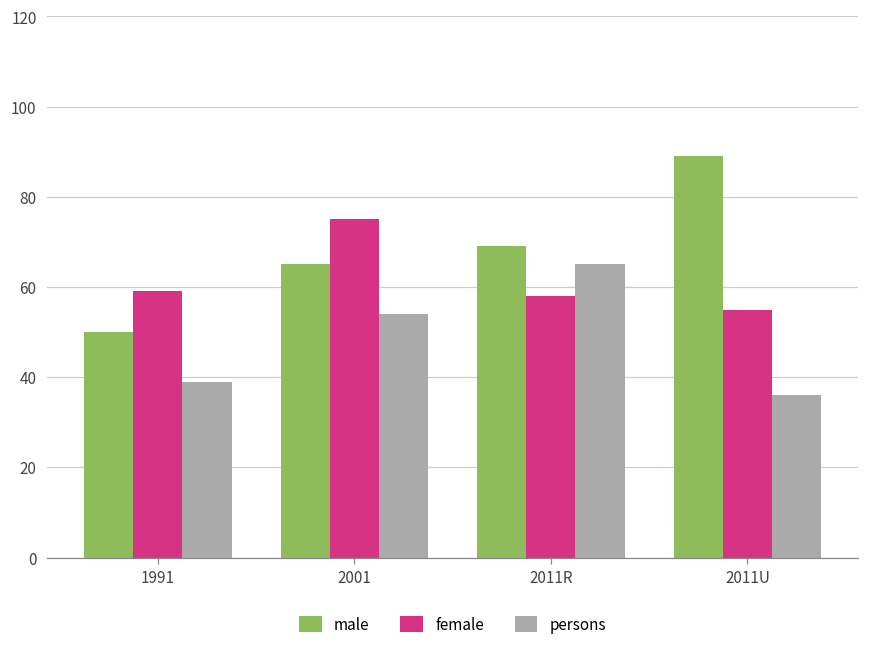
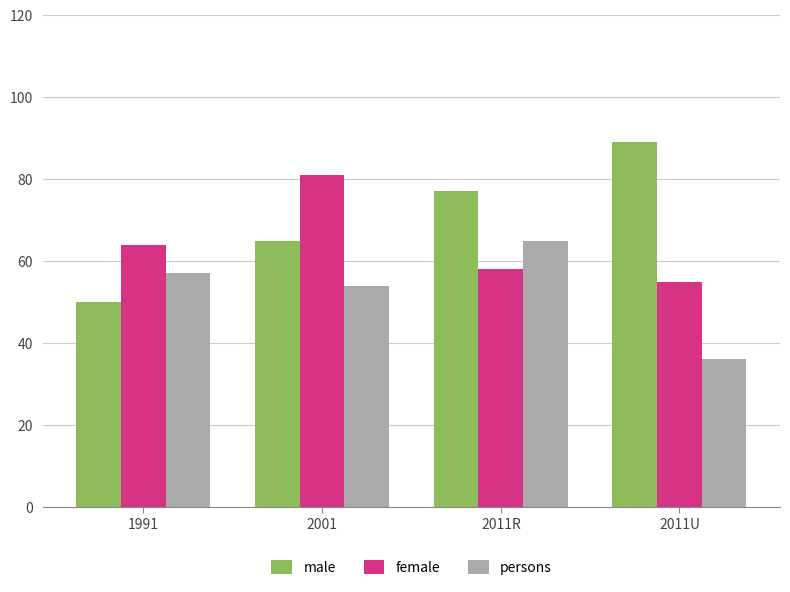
  {
    "male": {
      "1991": 50,
      "2001": 65,
-     "2011R": 69,
+     "2011R": 77,
      "2011U": 89
    },
    "female": {
-     "1991": 59,
-     "2001": 75,
+     "1991": 64,
+     "2001": 81,
      "2011R": 58,
      "2011U": 55
    },
    "persons": {
-     "1991": 39,
+     "1991": 57,
      "2001": 54,
      "2011R": 65,
      "2011U": 36
    }
  }
